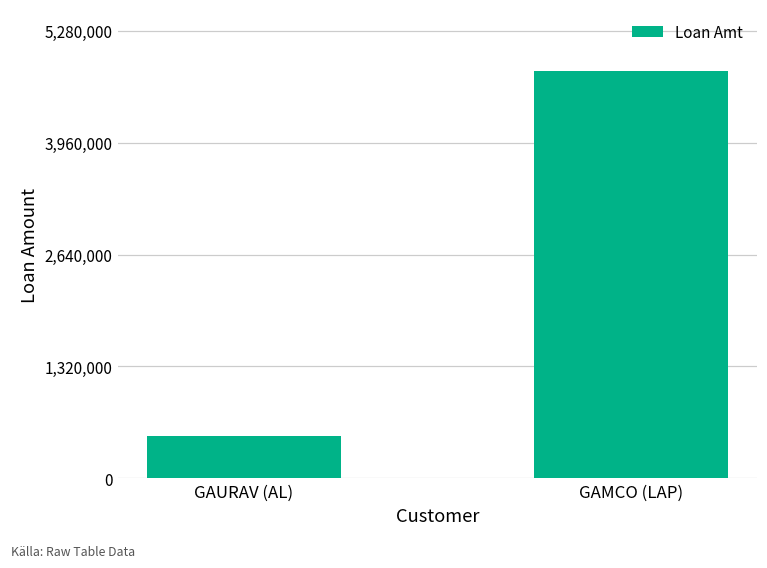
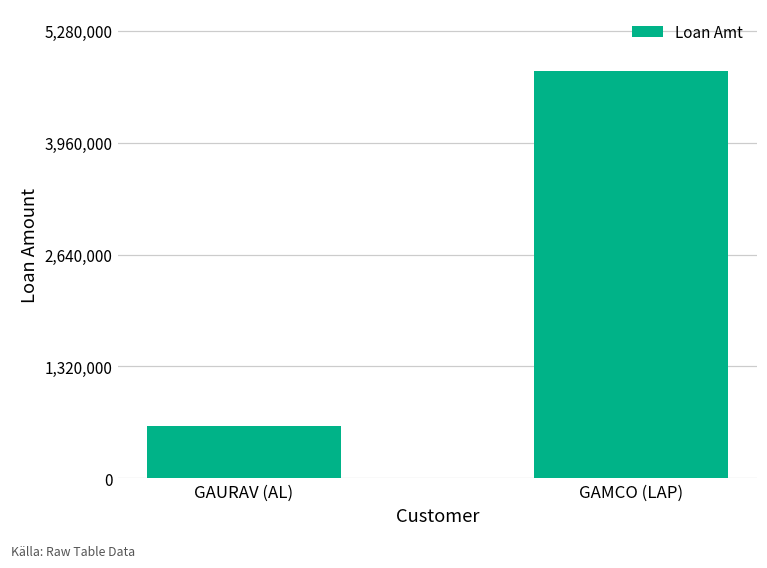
  {
-   "GAURAV (AL)": "500,000",
+   "GAURAV (AL)": "600,000",
    "GAMCO (LAP)": "4,800,000"
  }
